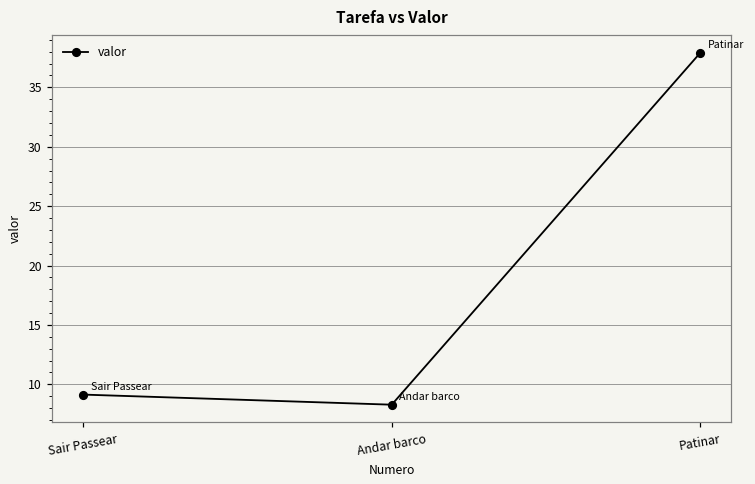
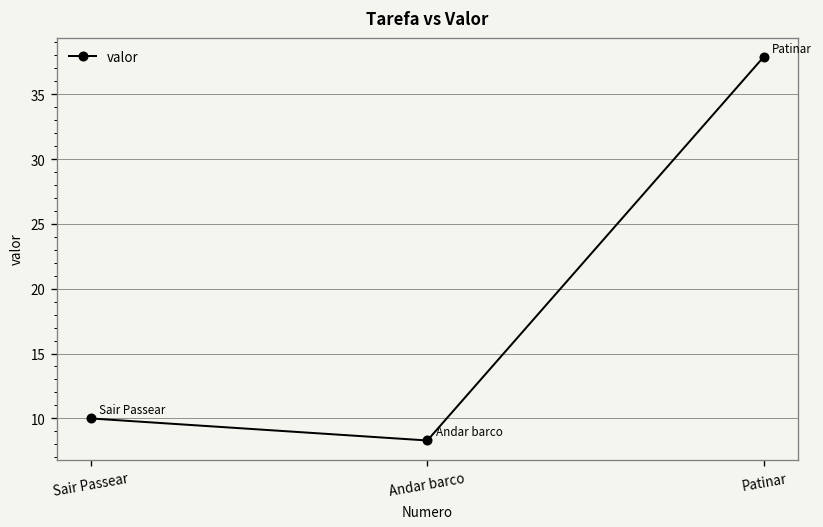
  {
-   "Sair Passear": 9.1,
+   "Sair Passear": 10.0,
    "Andar barco": 8.3,
    "Patinar": 37.9
  }
